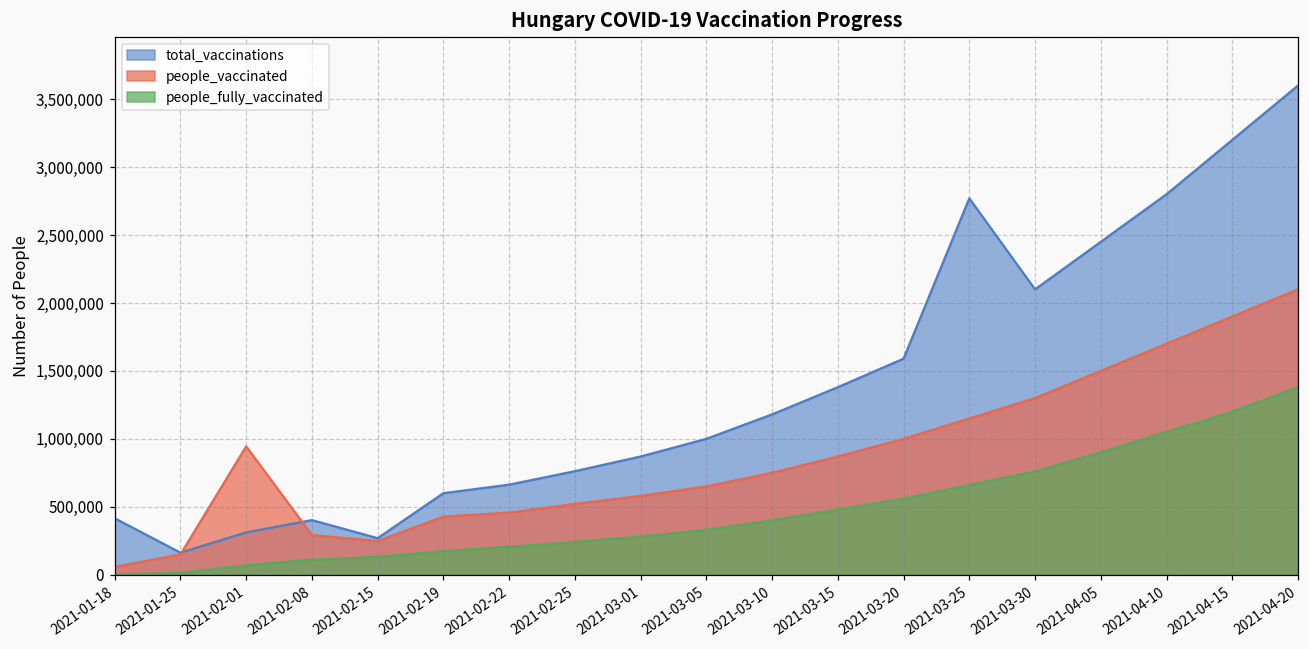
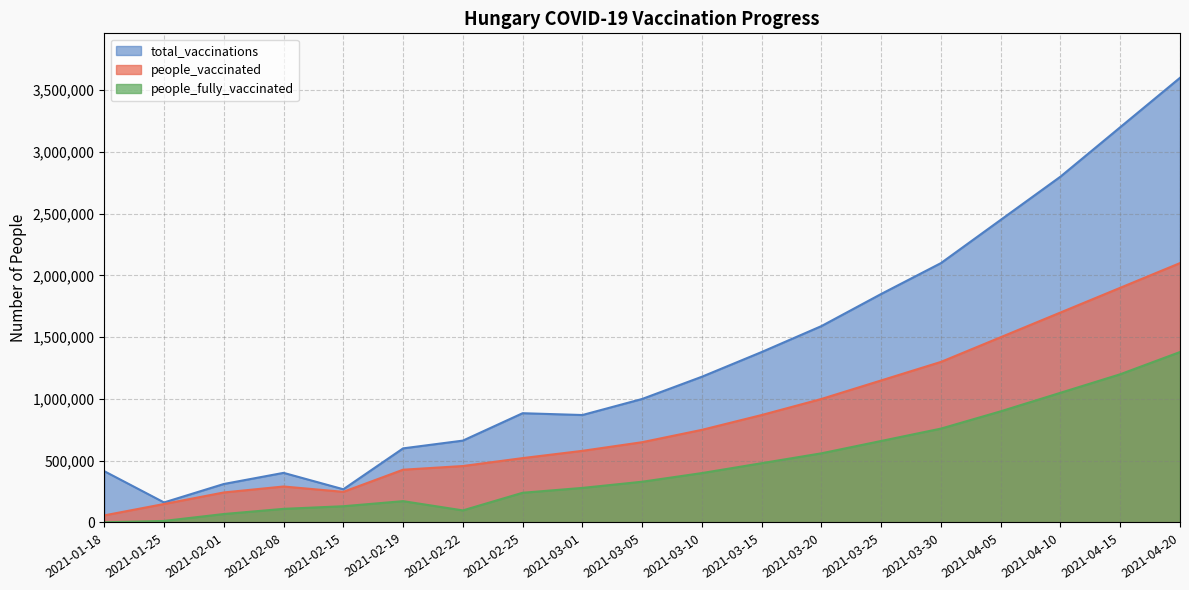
  {
    "total_vaccinations": {
      "2021-01-18": "420,000",
      "2021-02-01": "310,000",
      "2021-02-08": "400,000",
      "2021-02-19": "600,000",
      "2021-02-22": "660,000",
-     "2021-02-25": "760,000",
+     "2021-02-25": "880,000",
      "2021-03-01": "870,000",
      "2021-03-05": "1,000,000",
      "2021-03-10": "1,180,000",
      "2021-03-15": "1,380,000",
      "2021-03-20": "1,590,000",
-     "2021-03-25": "2,770,000",
+     "2021-03-25": "1,850,000",
      "2021-03-30": "2,100,000",
      "2021-04-05": "2,450,000",
      "2021-04-10": "2,800,000",
      "2021-04-15": "3,200,000",
      "2021-04-20": "3,600,000"
    },
    "people_vaccinated": {
      "2021-01-18": "60,000",
-     "2021-02-01": "940,000",
+     "2021-02-01": "240,000",
      "2021-02-08": "290,000",
      "2021-02-19": "430,000",
      "2021-02-22": "460,000",
      "2021-02-25": "520,000",
      "2021-03-01": "580,000",
      "2021-03-05": "650,000",
      "2021-03-10": "750,000",
      "2021-03-15": "870,000",
      "2021-03-20": "1,000,000",
      "2021-03-25": "1,150,000",
      "2021-03-30": "1,300,000",
      "2021-04-05": "1,500,000",
      "2021-04-10": "1,700,000",
      "2021-04-15": "1,900,000",
      "2021-04-20": "2,100,000"
    },
    "people_fully_vaccinated": {
      "2021-01-18": "0",
      "2021-01-25": "10,000",
      "2021-02-01": "70,000",
      "2021-02-08": "110,000",
      "2021-02-15": "130,000",
      "2021-02-19": "170,000",
-     "2021-02-22": "210,000",
+     "2021-02-22": "100,000",
      "2021-02-25": "240,000",
      "2021-03-01": "280,000",
      "2021-03-05": "330,000",
      "2021-03-10": "400,000",
      "2021-03-15": "480,000",
      "2021-03-20": "560,000",
      "2021-03-25": "660,000",
      "2021-03-30": "760,000",
      "2021-04-05": "900,000",
      "2021-04-10": "1,050,000",
      "2021-04-15": "1,200,000",
      "2021-04-20": "1,380,000"
    }
  }
